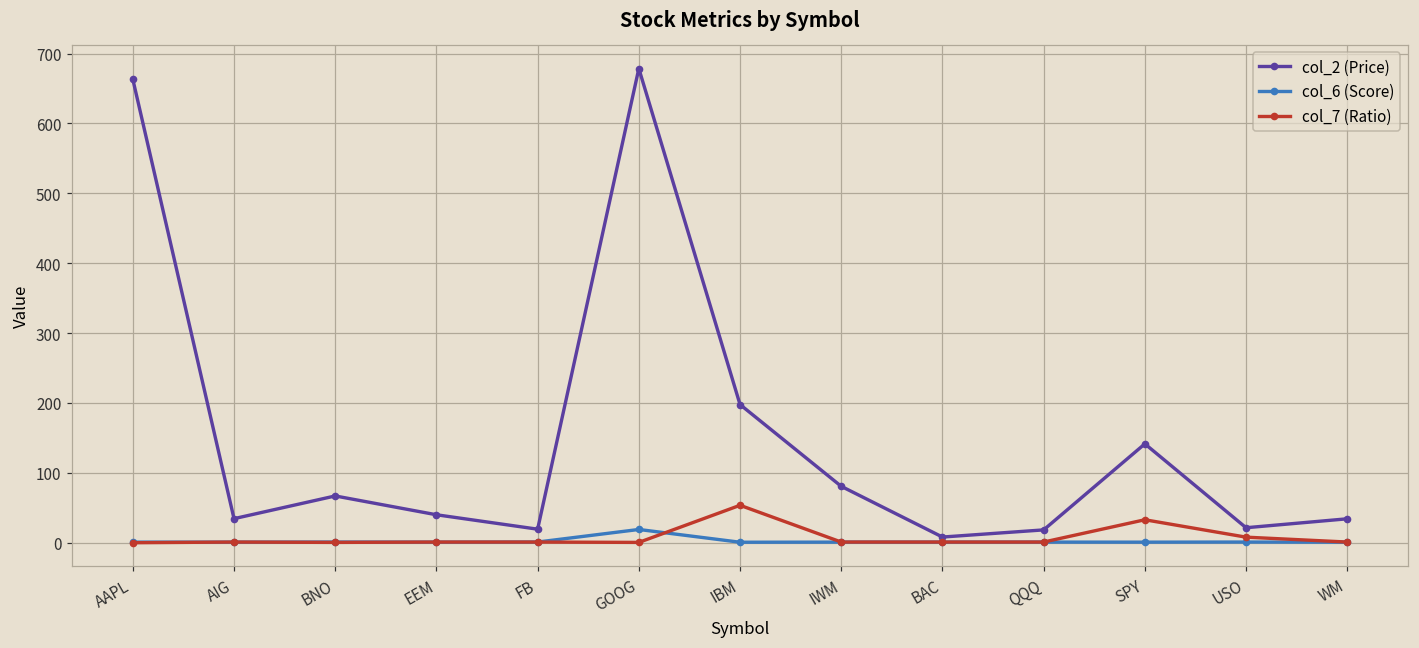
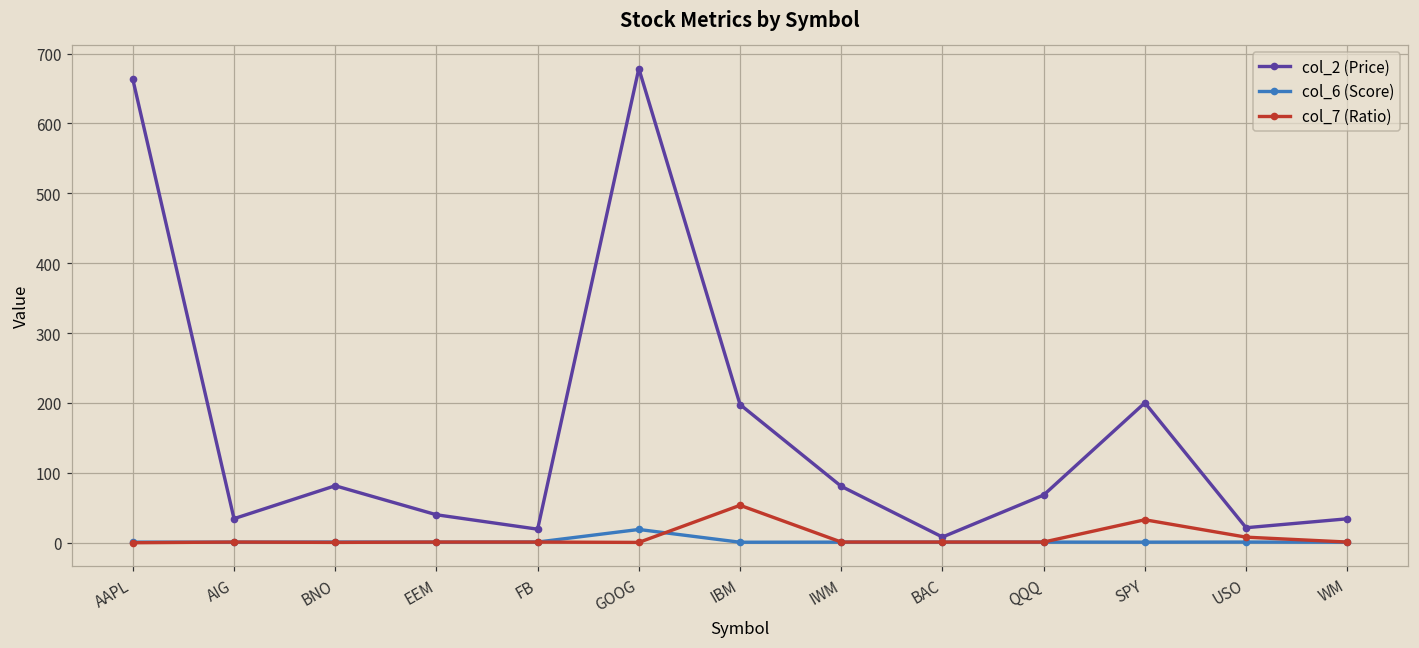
  {
    "col_2 (Price)": {
      "AAPL": 660,
      "AIG": 30,
-     "BNO": 70,
+     "BNO": 80,
      "EEM": 40,
      "FB": 20,
      "GOOG": 680,
      "IBM": 200,
      "IWM": 80,
      "BAC": 10,
-     "QQQ": 20,
-     "SPY": 140,
+     "QQQ": 70,
+     "SPY": 200,
      "USO": 20,
      "WM": 30
    },
    "col_6 (Score)": {
      "GOOG": 20,
      "IBM": 0,
      "SPY": 0,
      "USO": 0
    },
    "col_7 (Ratio)": {
      "GOOG": 0,
      "IBM": 50,
      "SPY": 30,
      "USO": 10
    }
  }
